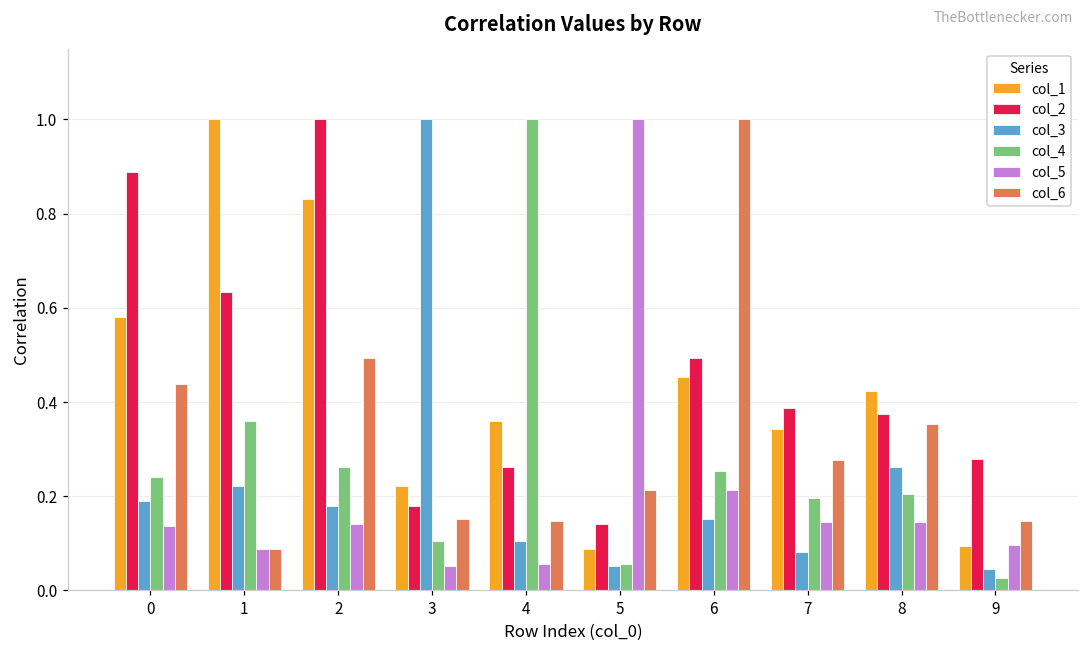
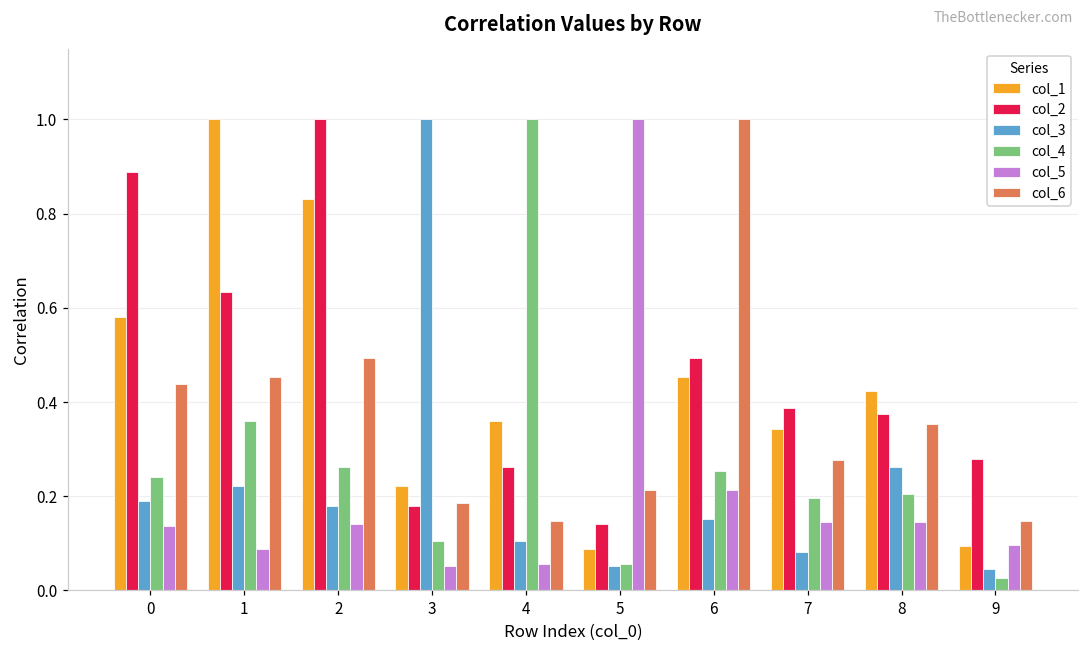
  {
    "col_1": {
      "0": 0.58,
      "1": 1.00,
      "2": 0.83,
      "3": 0.22,
      "4": 0.36,
      "5": 0.09,
      "6": 0.45,
      "7": 0.34,
      "8": 0.42,
      "9": 0.09
    },
    "col_2": {
      "0": 0.89,
      "1": 0.63,
      "2": 1.00,
      "3": 0.18,
      "4": 0.26,
      "5": 0.14,
      "6": 0.49,
      "7": 0.39,
      "8": 0.37,
      "9": 0.28
    },
    "col_3": {
      "0": 0.19,
      "1": 0.22,
      "2": 0.18,
      "3": 1.00,
      "4": 0.10,
      "5": 0.05,
      "6": 0.15,
      "7": 0.08,
      "8": 0.26,
      "9": 0.04
    },
    "col_4": {
      "0": 0.24,
      "1": 0.36,
      "2": 0.26,
      "3": 0.10,
      "4": 1.00,
      "5": 0.06,
      "6": 0.25,
      "7": 0.20,
      "8": 0.20,
      "9": 0.03
    },
    "col_5": {
      "0": 0.14,
      "1": 0.09,
      "2": 0.14,
      "3": 0.05,
      "4": 0.06,
      "5": 1.00,
      "6": 0.21,
      "7": 0.14,
      "8": 0.15,
      "9": 0.10
    },
    "col_6": {
      "0": 0.44,
-     "1": 0.09,
+     "1": 0.45,
      "2": 0.49,
-     "3": 0.15,
+     "3": 0.18,
      "4": 0.15,
      "5": 0.21,
      "6": 1.00,
      "7": 0.28,
      "8": 0.35,
      "9": 0.15
    }
  }
